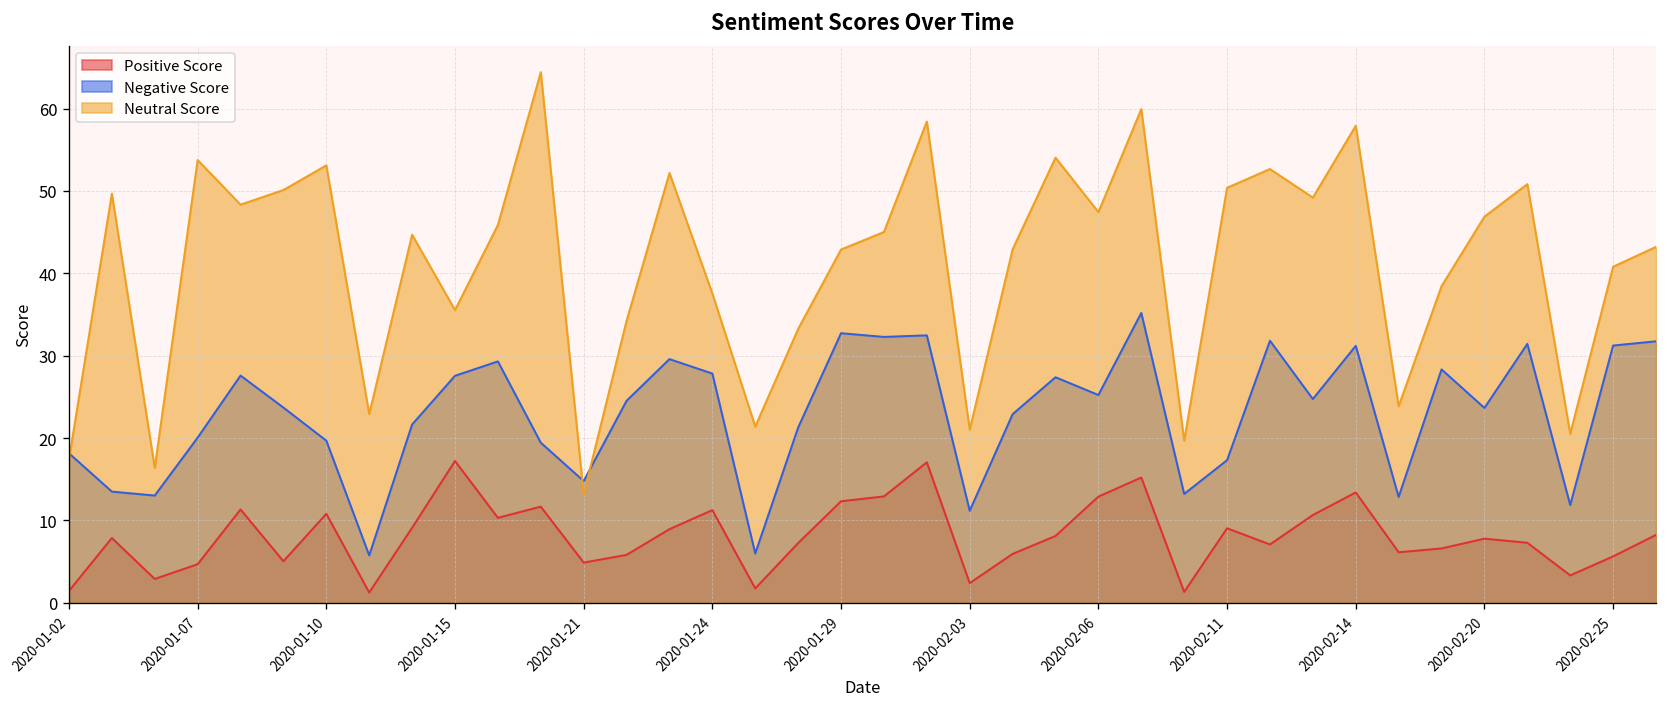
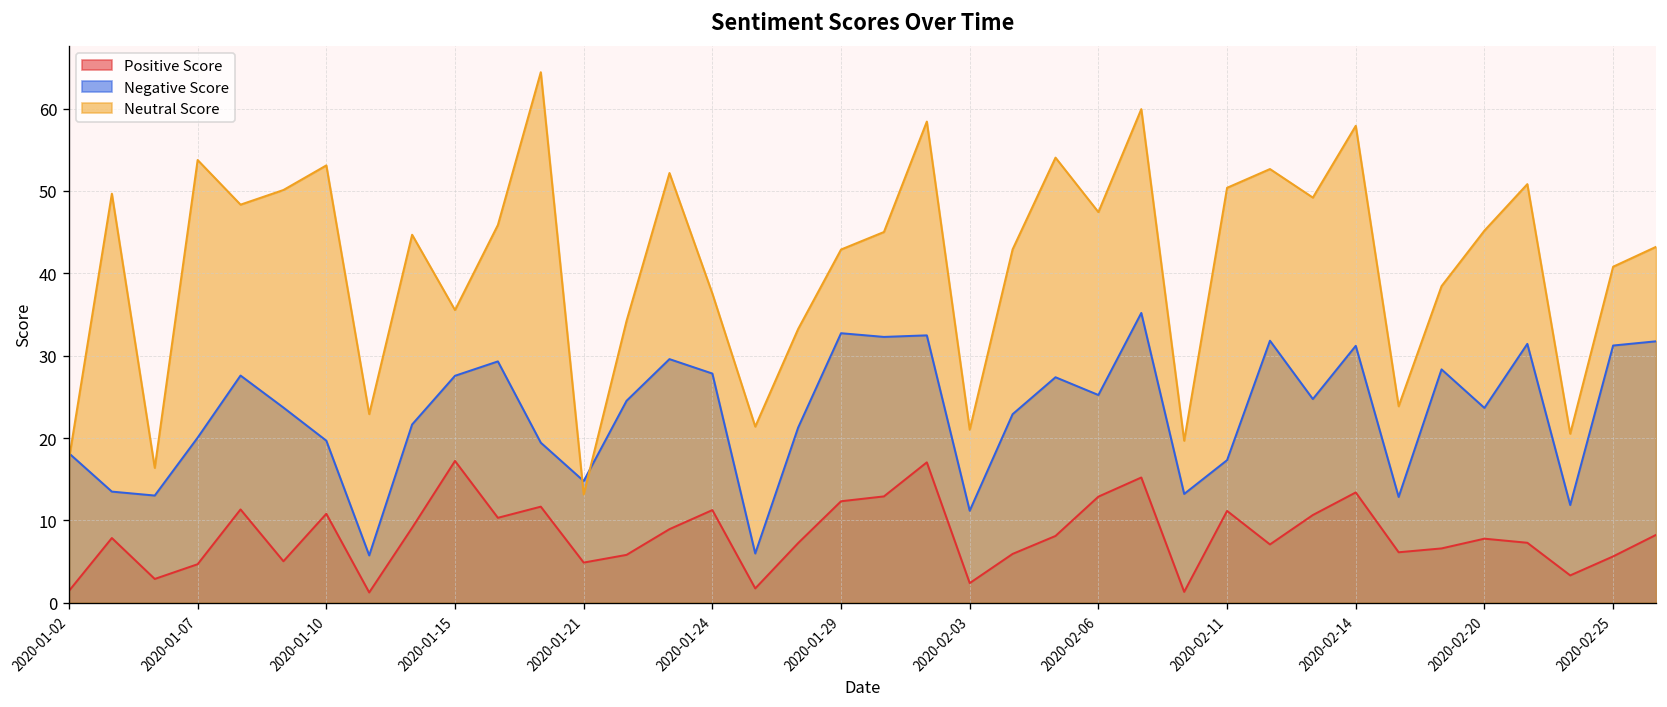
  {
    "Positive Score": {
      "2020-01-02": 1,
      "2020-01-07": 5,
      "2020-01-10": 11,
      "2020-01-15": 17,
      "2020-01-21": 5,
      "2020-01-24": 11,
      "2020-01-29": 12,
      "2020-02-03": 2,
      "2020-02-06": 13,
-     "2020-02-11": 9,
+     "2020-02-11": 11,
      "2020-02-14": 13,
      "2020-02-20": 8,
      "2020-02-25": 6
    },
    "Negative Score": {
      "2020-01-02": 18,
      "2020-01-07": 20,
      "2020-01-10": 20,
      "2020-01-15": 28,
      "2020-01-21": 15,
      "2020-01-24": 28,
      "2020-01-29": 33,
      "2020-02-03": 11,
      "2020-02-06": 25,
      "2020-02-11": 17,
      "2020-02-14": 31,
      "2020-02-20": 24,
      "2020-02-25": 31
    },
    "Neutral Score": {
      "2020-01-02": 17,
      "2020-01-07": 54,
      "2020-01-10": 53,
      "2020-01-15": 36,
      "2020-01-21": 13,
      "2020-01-24": 38,
      "2020-01-29": 43,
      "2020-02-03": 21,
      "2020-02-06": 47,
      "2020-02-11": 50,
      "2020-02-14": 58,
-     "2020-02-20": 47,
+     "2020-02-20": 45,
      "2020-02-25": 41
    }
  }
